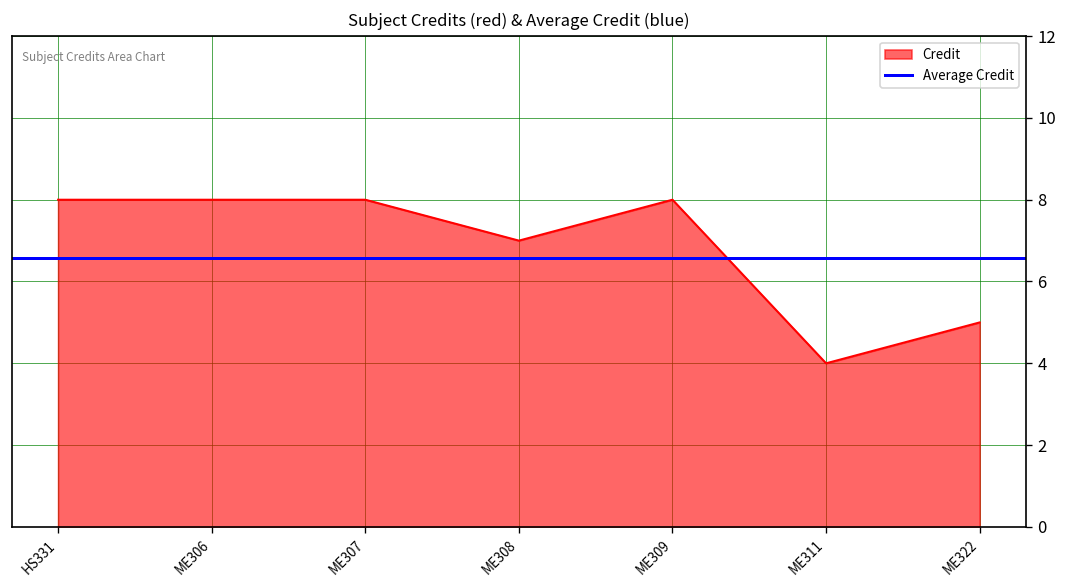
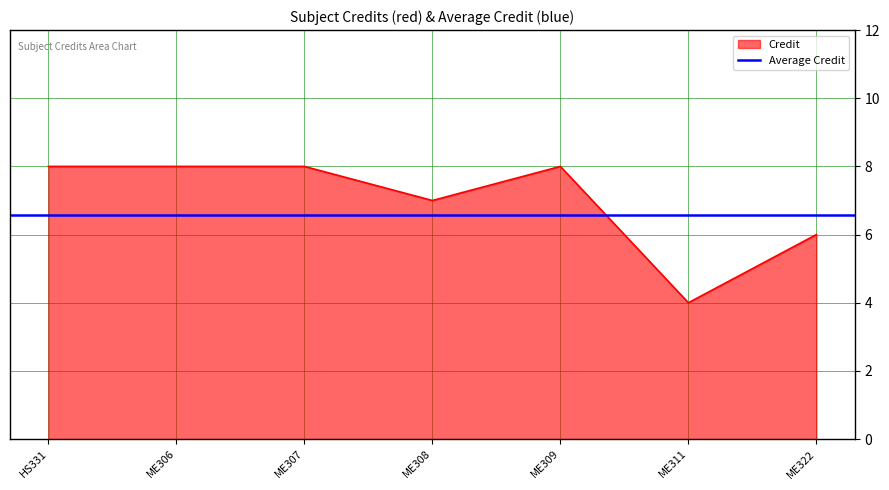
  {
    "HS331": 8,
    "ME306": 8,
    "ME307": 8,
    "ME308": 7,
    "ME309": 8,
    "ME311": 4,
-   "ME322": 5
+   "ME322": 6
  }
